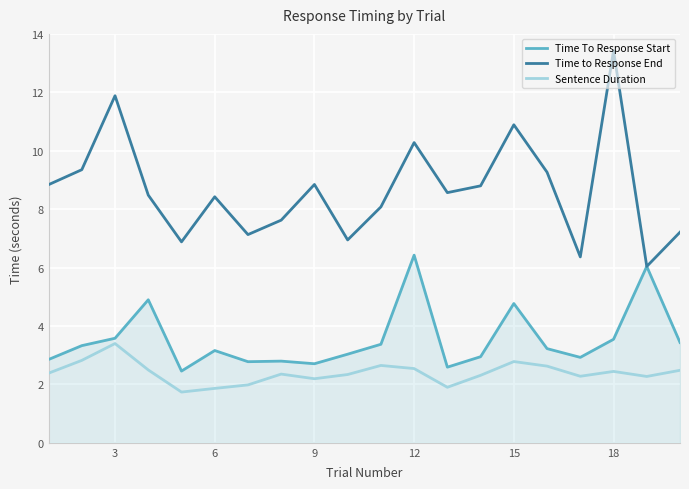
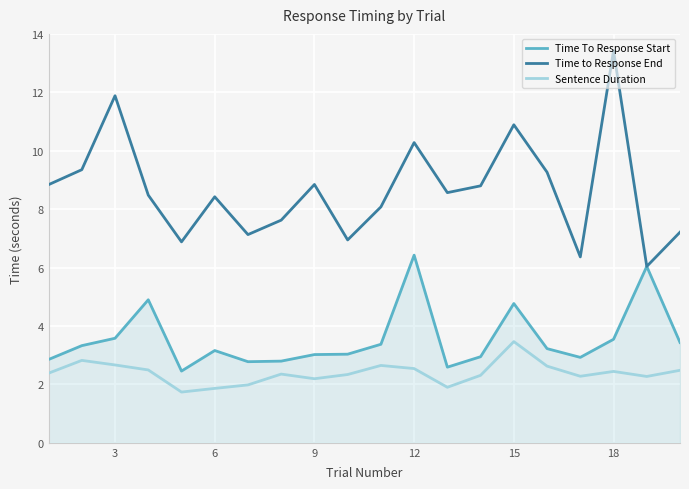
  {
    "Time To Response Start": {
      "3": 3.6,
      "6": 3.2,
-     "9": 2.7,
+     "9": 3.0,
      "12": 6.4,
      "15": 4.8,
      "18": 3.5
    },
    "Time to Response End": {
      "3": 11.9,
      "6": 8.4,
      "9": 8.8,
      "12": 10.3,
      "15": 10.9
    },
    "Sentence Duration": {
-     "3": 3.4,
+     "3": 2.7,
      "6": 1.9,
      "9": 2.2,
      "12": 2.5,
-     "15": 2.8,
+     "15": 3.5,
      "18": 2.4
    }
  }
